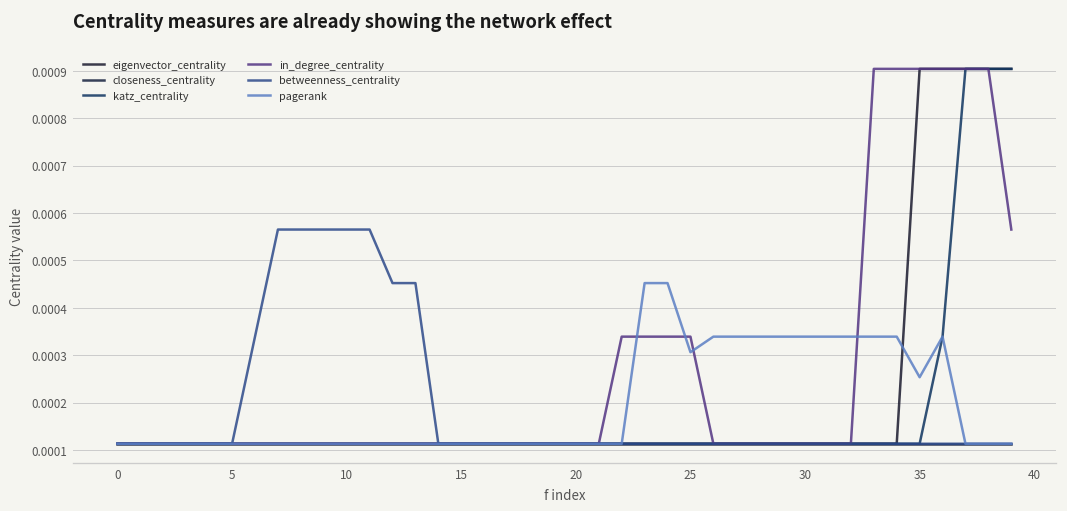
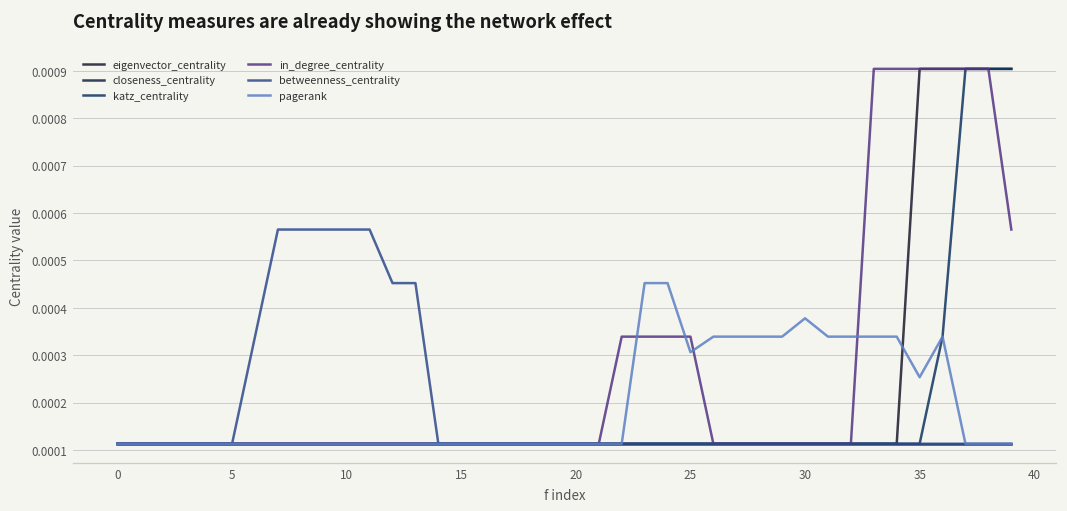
  {
    "pagerank": {
      "25": 0.00031,
-     "30": 0.00034,
+     "30": 0.00038,
      "35": 0.00025
    }
  }
